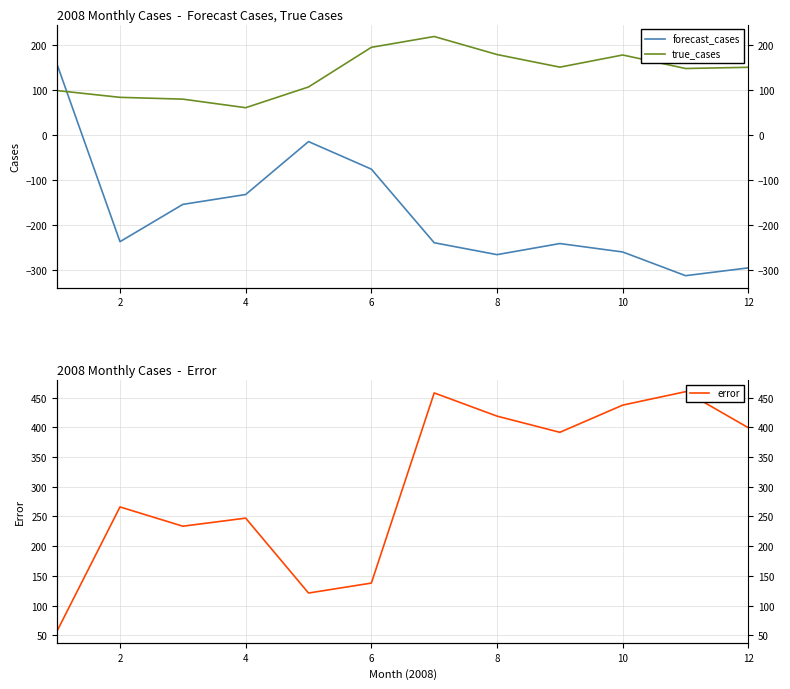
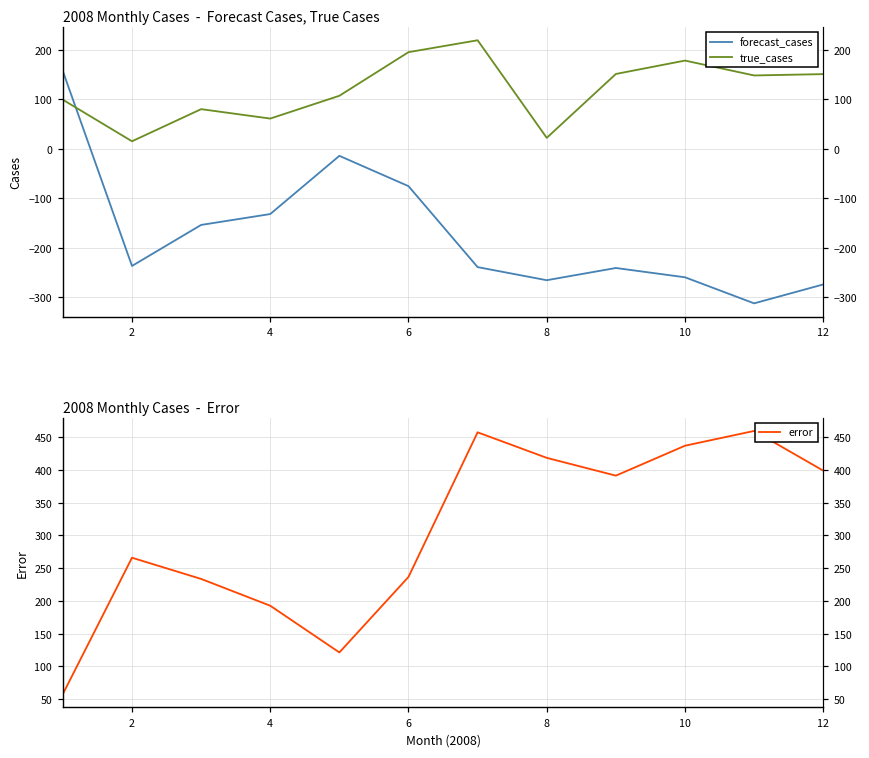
  {
    "2008 Monthly Cases - Forecast Cases, True Cases": {
      "forecast_cases": {
        "2": -240,
        "4": -130,
        "6": -80,
        "8": -270,
        "10": -260,
-       "12": -290
+       "12": -270
      },
      "true_cases": {
-       "2": 80,
+       "2": 20,
        "4": 60,
        "6": 200,
-       "8": 180,
+       "8": 20,
        "10": 180,
        "12": 150
      }
    },
    "2008 Monthly Cases - Error": {
      "2": 270,
-     "4": 250,
-     "6": 140,
+     "4": 190,
+     "6": 240,
      "8": 420,
      "10": 440,
      "12": 400
    }
  }
